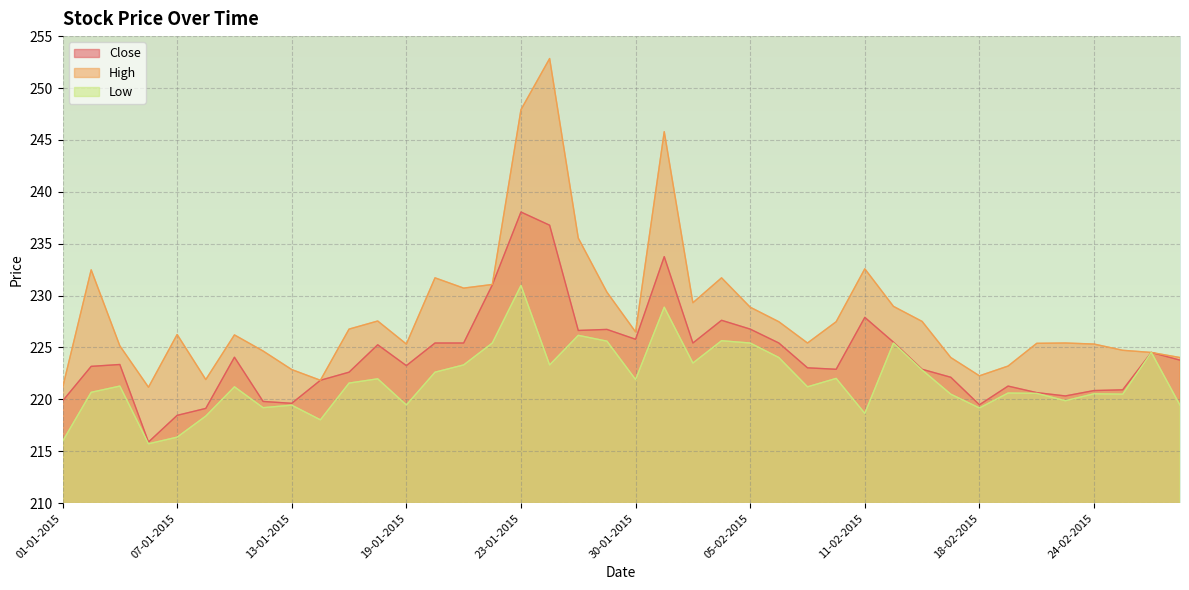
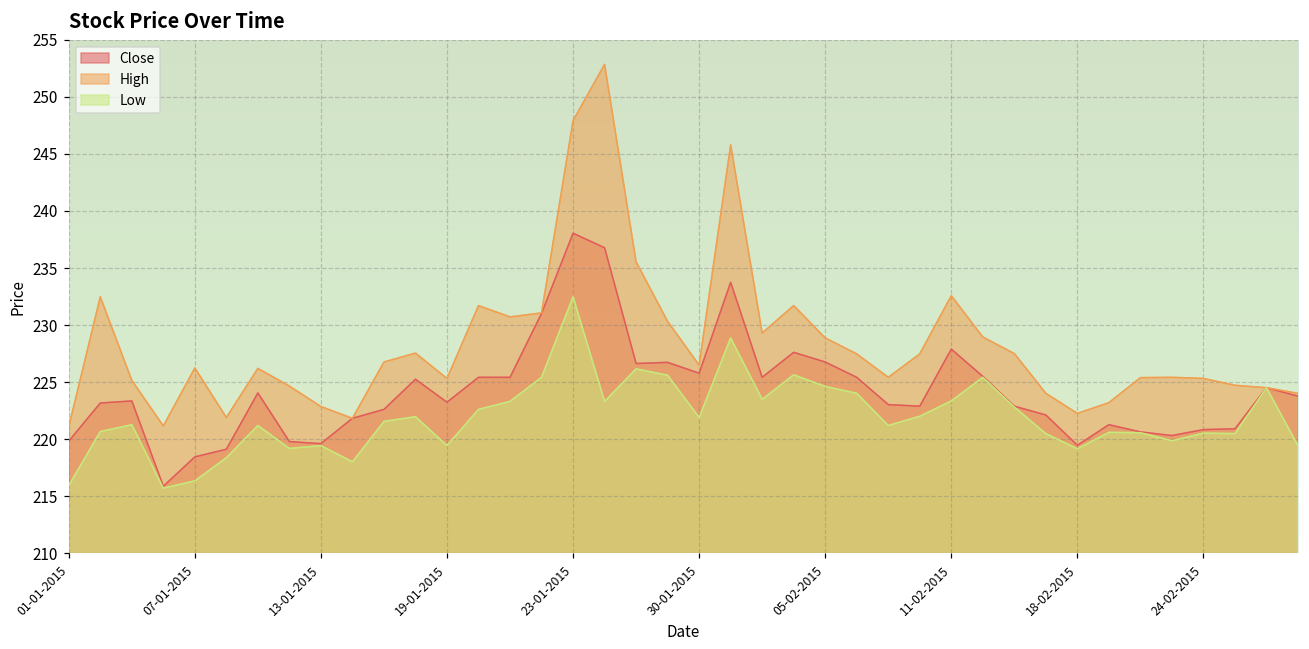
  {
    "Low": {
      "01-01-2015": 216.0,
      "07-01-2015": 216.4,
      "19-01-2015": 219.5,
-     "23-01-2015": 231.0,
+     "23-01-2015": 232.5,
      "30-01-2015": 221.9,
-     "05-02-2015": 225.4,
-     "11-02-2015": 218.7,
+     "05-02-2015": 224.6,
+     "11-02-2015": 223.4,
      "18-02-2015": 219.2,
      "24-02-2015": 220.5
    }
  }
